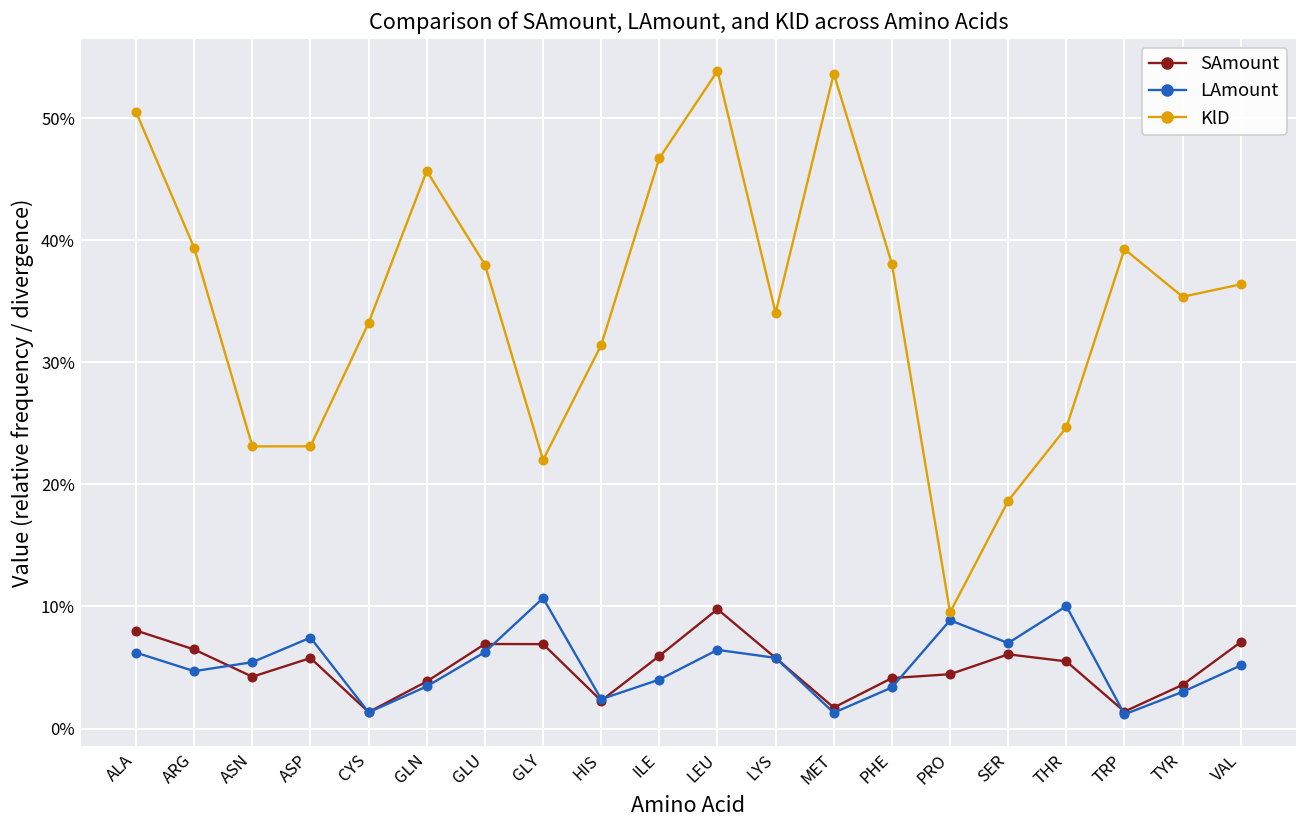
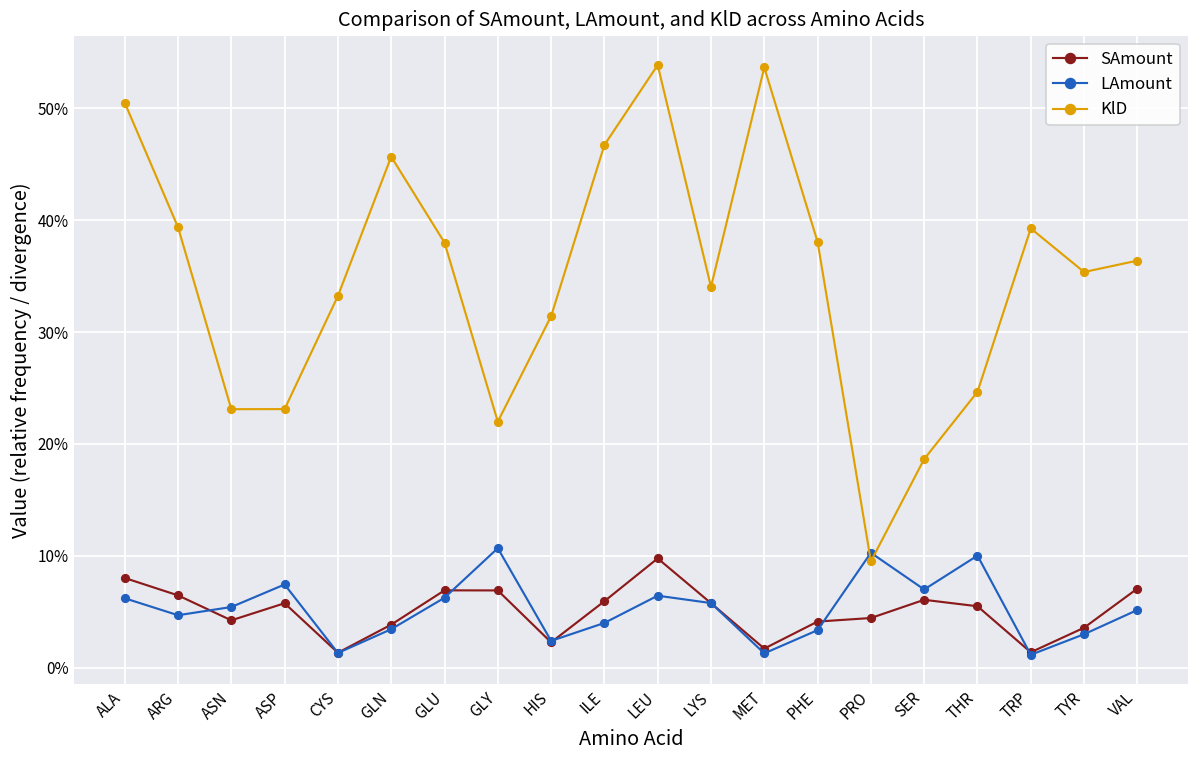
  {
    "SAmount": {
      "ALA": "8.0%",
      "ARG": "6.5%",
      "ASN": "4.2%",
      "ASP": "5.8%",
      "GLN": "3.9%",
      "GLU": "6.9%",
      "GLY": "6.9%",
      "ILE": "6.0%",
      "LEU": "9.8%",
      "MET": "1.7%",
      "PHE": "4.1%",
      "PRO": "4.5%",
      "SER": "6.1%",
      "THR": "5.5%",
      "TYR": "3.6%",
      "VAL": "7.1%"
    },
    "LAmount": {
      "ALA": "6.2%",
      "ARG": "4.7%",
      "ASN": "5.4%",
      "ASP": "7.4%",
      "GLN": "3.5%",
      "GLU": "6.3%",
      "GLY": "10.7%",
      "ILE": "4.0%",
      "LEU": "6.4%",
      "MET": "1.3%",
      "PHE": "3.4%",
-     "PRO": "8.9%",
+     "PRO": "10.3%",
      "SER": "7.0%",
      "THR": "10.0%",
      "TYR": "3.0%",
      "VAL": "5.2%"
    },
    "KlD": {
      "ALA": "50.5%",
      "ARG": "39.4%",
      "ASN": "23.1%",
      "ASP": "23.1%",
      "CYS": "33.2%",
      "GLN": "45.7%",
      "GLU": "38.0%",
      "GLY": "22.0%",
      "HIS": "31.4%",
      "ILE": "46.7%",
      "LEU": "53.9%",
      "LYS": "34.0%",
      "MET": "53.6%",
      "PHE": "38.1%",
      "PRO": "9.5%",
      "SER": "18.7%",
      "THR": "24.7%",
      "TRP": "39.3%",
      "TYR": "35.4%",
      "VAL": "36.4%"
    }
  }
